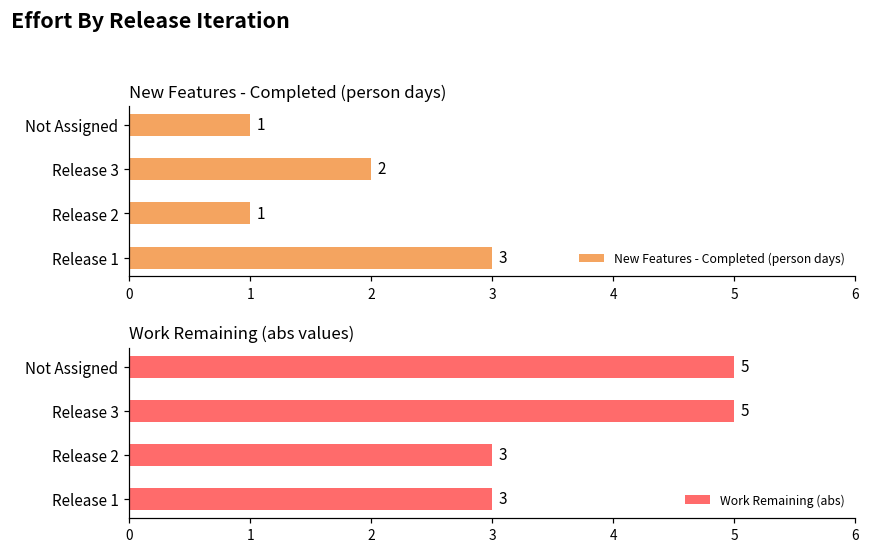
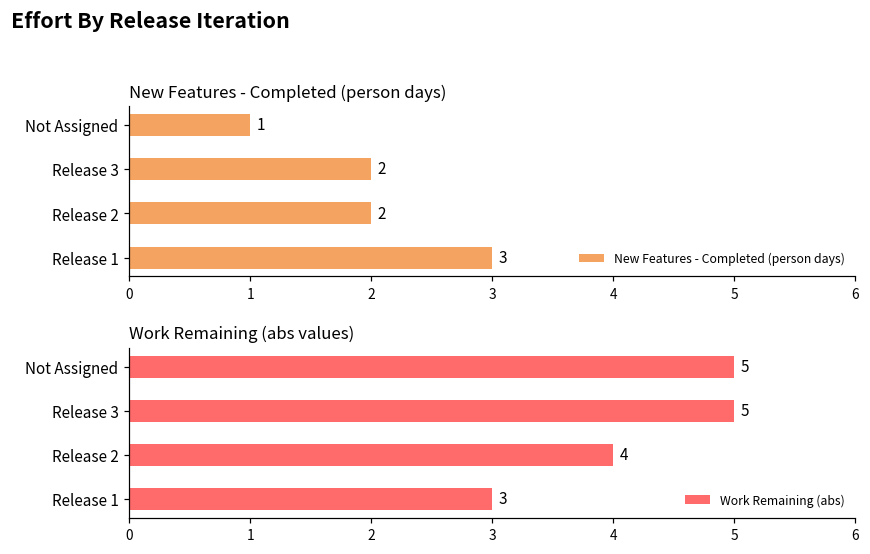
  {
    "New Features - Completed (person days)": {
      "Not Assigned": 1,
      "Release 3": 2,
-     "Release 2": 1,
+     "Release 2": 2,
      "Release 1": 3
    },
    "Work Remaining (abs values)": {
      "Not Assigned": 5,
      "Release 3": 5,
-     "Release 2": 3,
+     "Release 2": 4,
      "Release 1": 3
    }
  }
